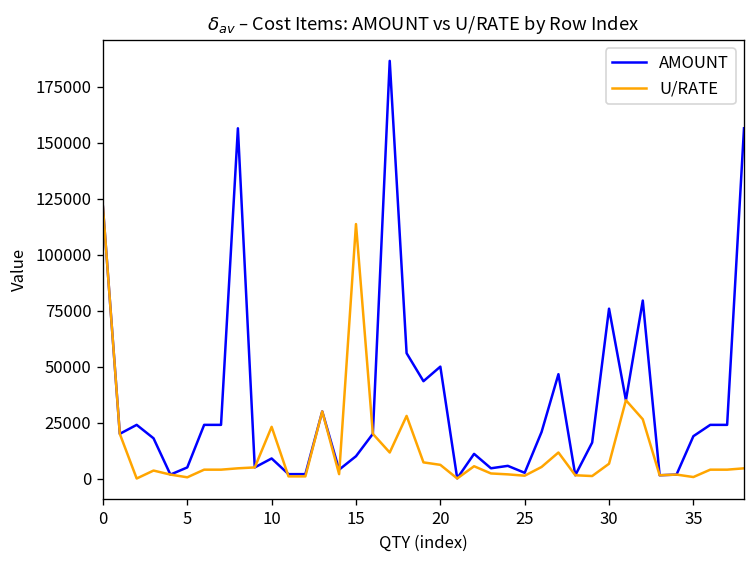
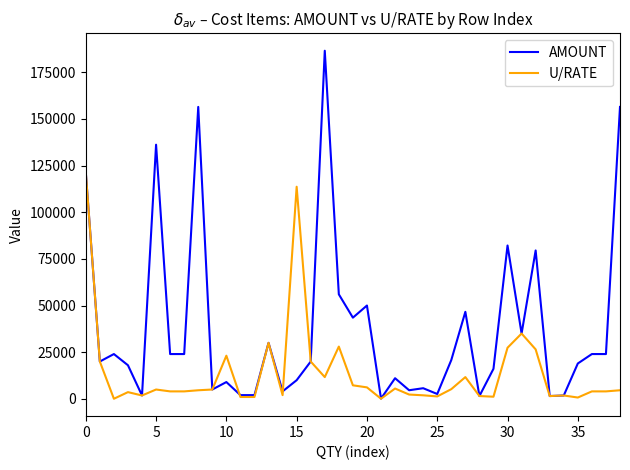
  {
    "AMOUNT": {
-     "5": 5000,
+     "5": 136000,
      "10": 9000,
      "15": 10000,
      "20": 50000,
-     "30": 76000,
+     "30": 82000,
      "35": 19000
    },
    "U/RATE": {
-     "5": 1000,
+     "5": 5000,
      "10": 23000,
      "15": 114000,
      "20": 6000,
-     "30": 7000,
+     "30": 27000,
      "35": 1000
    }
  }
